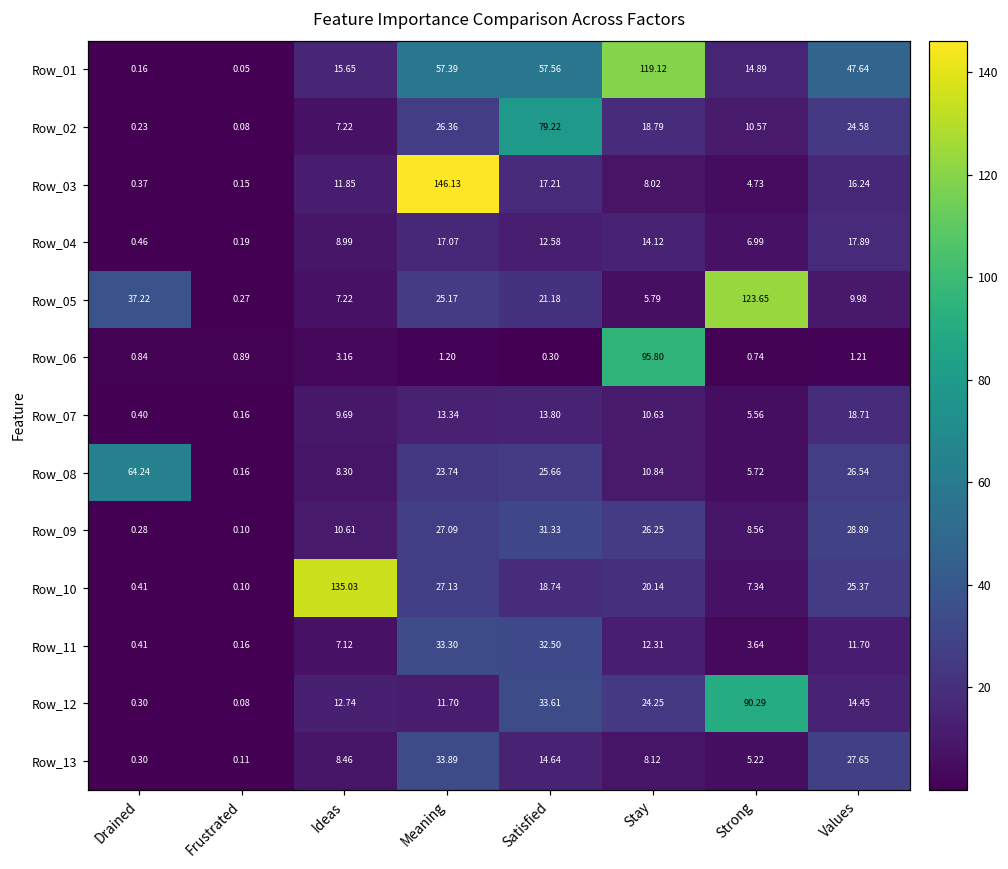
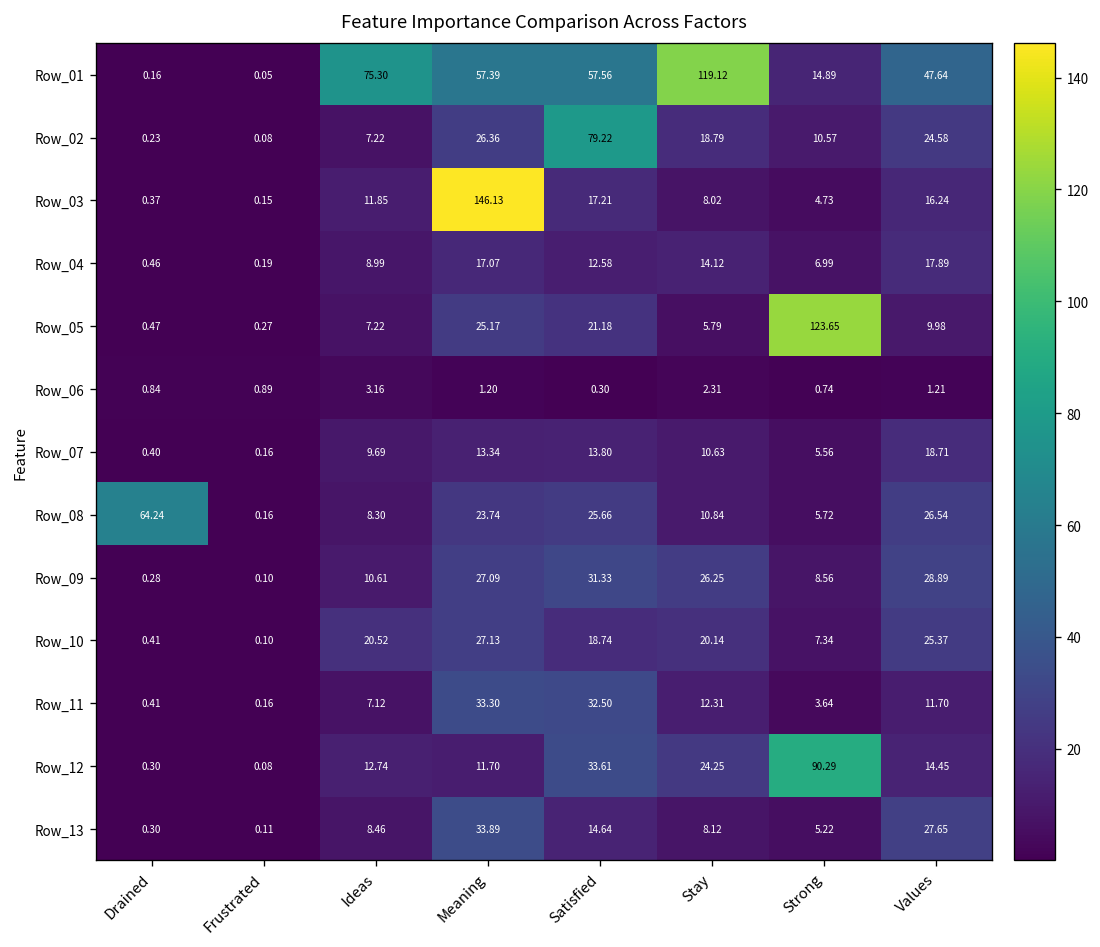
  {
    "Row_01": {
      "Drained": 0.16,
      "Frustrated": 0.05,
-     "Ideas": 15.65,
+     "Ideas": 75.30,
      "Meaning": 57.39,
      "Satisfied": 57.56,
      "Stay": 119.12,
      "Strong": 14.89,
      "Values": 47.64
    },
    "Row_02": {
      "Drained": 0.23,
      "Frustrated": 0.08,
      "Ideas": 7.22,
      "Meaning": 26.36,
      "Satisfied": 79.22,
      "Stay": 18.79,
      "Strong": 10.57,
      "Values": 24.58
    },
    "Row_03": {
      "Drained": 0.37,
      "Frustrated": 0.15,
      "Ideas": 11.85,
      "Meaning": 146.13,
      "Satisfied": 17.21,
      "Stay": 8.02,
      "Strong": 4.73,
      "Values": 16.24
    },
    "Row_04": {
      "Drained": 0.46,
      "Frustrated": 0.19,
      "Ideas": 8.99,
      "Meaning": 17.07,
      "Satisfied": 12.58,
      "Stay": 14.12,
      "Strong": 6.99,
      "Values": 17.89
    },
    "Row_05": {
-     "Drained": 37.22,
+     "Drained": 0.47,
      "Frustrated": 0.27,
      "Ideas": 7.22,
      "Meaning": 25.17,
      "Satisfied": 21.18,
      "Stay": 5.79,
      "Strong": 123.65,
      "Values": 9.98
    },
    "Row_06": {
      "Drained": 0.84,
      "Frustrated": 0.89,
      "Ideas": 3.16,
      "Meaning": 1.20,
      "Satisfied": 0.30,
-     "Stay": 95.80,
+     "Stay": 2.31,
      "Strong": 0.74,
      "Values": 1.21
    },
    "Row_07": {
      "Drained": 0.40,
      "Frustrated": 0.16,
      "Ideas": 9.69,
      "Meaning": 13.34,
      "Satisfied": 13.80,
      "Stay": 10.63,
      "Strong": 5.56,
      "Values": 18.71
    },
    "Row_08": {
      "Drained": 64.24,
      "Frustrated": 0.16,
      "Ideas": 8.30,
      "Meaning": 23.74,
      "Satisfied": 25.66,
      "Stay": 10.84,
      "Strong": 5.72,
      "Values": 26.54
    },
    "Row_09": {
      "Drained": 0.28,
      "Frustrated": 0.10,
      "Ideas": 10.61,
      "Meaning": 27.09,
      "Satisfied": 31.33,
      "Stay": 26.25,
      "Strong": 8.56,
      "Values": 28.89
    },
    "Row_10": {
      "Drained": 0.41,
      "Frustrated": 0.10,
-     "Ideas": 135.03,
+     "Ideas": 20.52,
      "Meaning": 27.13,
      "Satisfied": 18.74,
      "Stay": 20.14,
      "Strong": 7.34,
      "Values": 25.37
    },
    "Row_11": {
      "Drained": 0.41,
      "Frustrated": 0.16,
      "Ideas": 7.12,
      "Meaning": 33.30,
      "Satisfied": 32.50,
      "Stay": 12.31,
      "Strong": 3.64,
      "Values": 11.70
    },
    "Row_12": {
      "Drained": 0.30,
      "Frustrated": 0.08,
      "Ideas": 12.74,
      "Meaning": 11.70,
      "Satisfied": 33.61,
      "Stay": 24.25,
      "Strong": 90.29,
      "Values": 14.45
    },
    "Row_13": {
      "Drained": 0.30,
      "Frustrated": 0.11,
      "Ideas": 8.46,
      "Meaning": 33.89,
      "Satisfied": 14.64,
      "Stay": 8.12,
      "Strong": 5.22,
      "Values": 27.65
    }
  }
